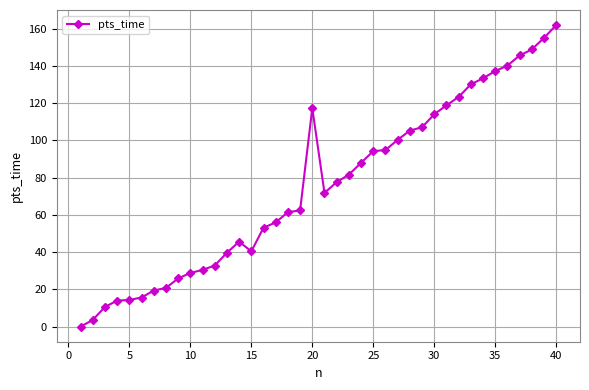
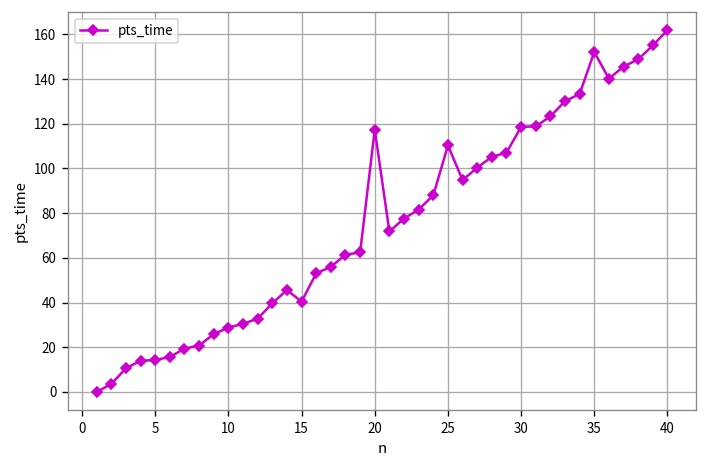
  {
    "5": 14,
    "10": 29,
    "15": 40,
    "20": 117,
-   "25": 94,
-   "30": 114,
-   "35": 137,
+   "25": 110,
+   "30": 119,
+   "35": 152,
    "40": 162
  }
